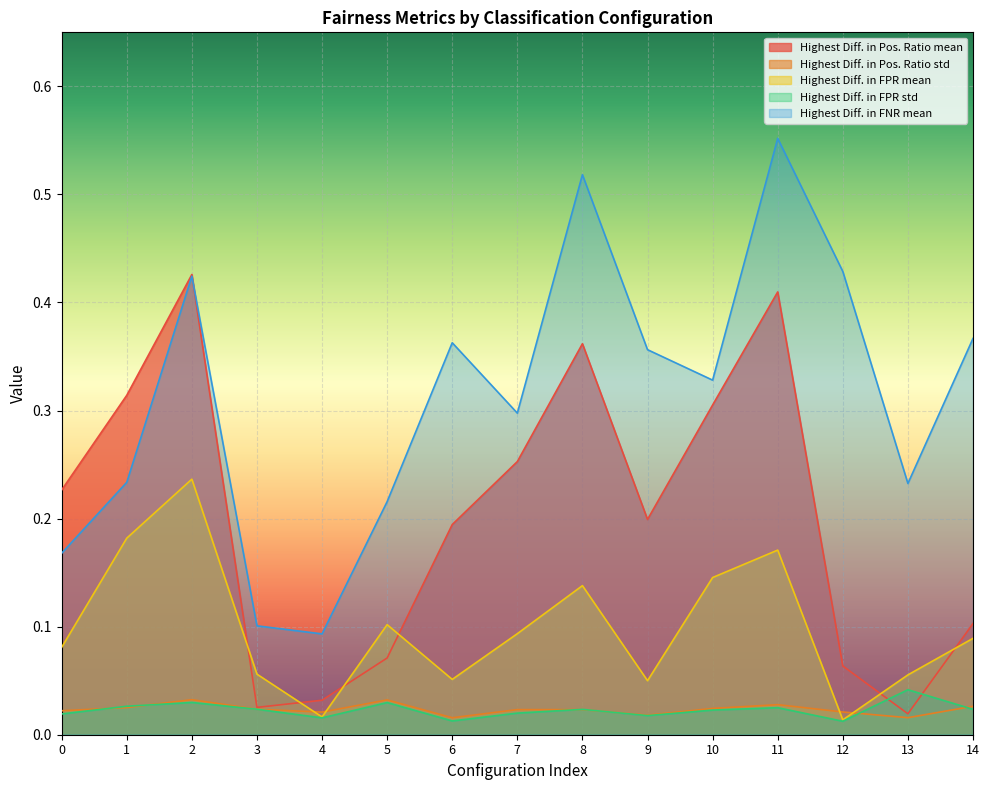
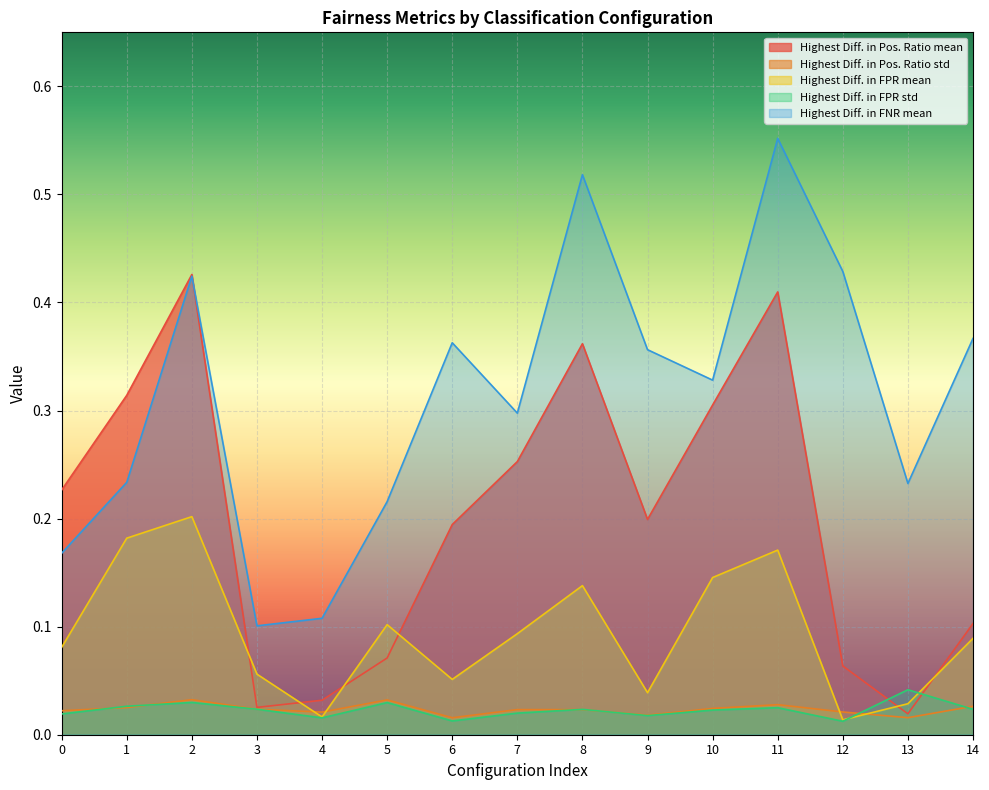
  {
    "Highest Diff. in FPR mean": {
      "0": 0.081,
      "1": 0.182,
-     "2": 0.237,
+     "2": 0.202,
      "3": 0.056,
      "5": 0.102,
      "6": 0.051,
      "7": 0.093,
      "8": 0.138,
-     "9": 0.050,
+     "9": 0.039,
      "10": 0.145,
      "11": 0.171,
-     "13": 0.055,
+     "13": 0.029,
      "14": 0.089
    },
    "Highest Diff. in FPR std": {
      "0": 0.019,
      "2": 0.030,
      "5": 0.030,
      "6": 0.013,
      "7": 0.020,
      "11": 0.025,
      "13": 0.042,
      "14": 0.024
    },
    "Highest Diff. in FNR mean": {
      "0": 0.168,
      "1": 0.234,
      "3": 0.101,
-     "4": 0.093,
+     "4": 0.108,
      "5": 0.216,
      "6": 0.363,
      "7": 0.298,
      "8": 0.518,
      "9": 0.356,
      "10": 0.328,
      "11": 0.552,
      "12": 0.429,
      "13": 0.233,
      "14": 0.367
    }
  }
